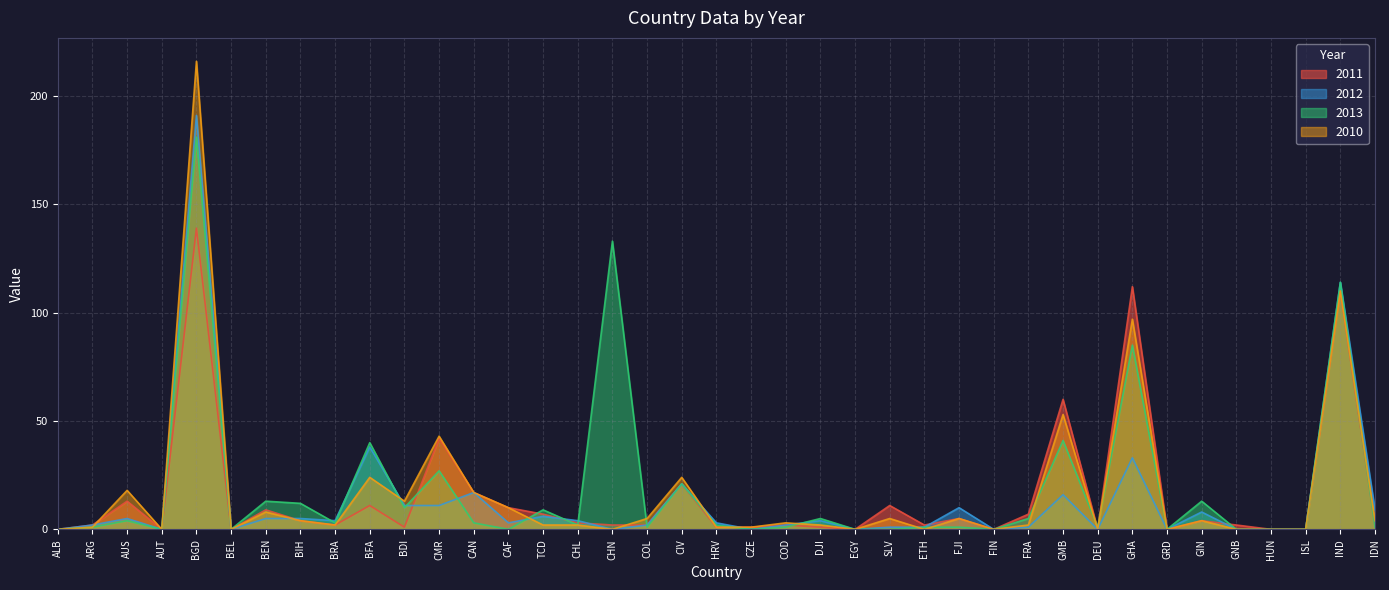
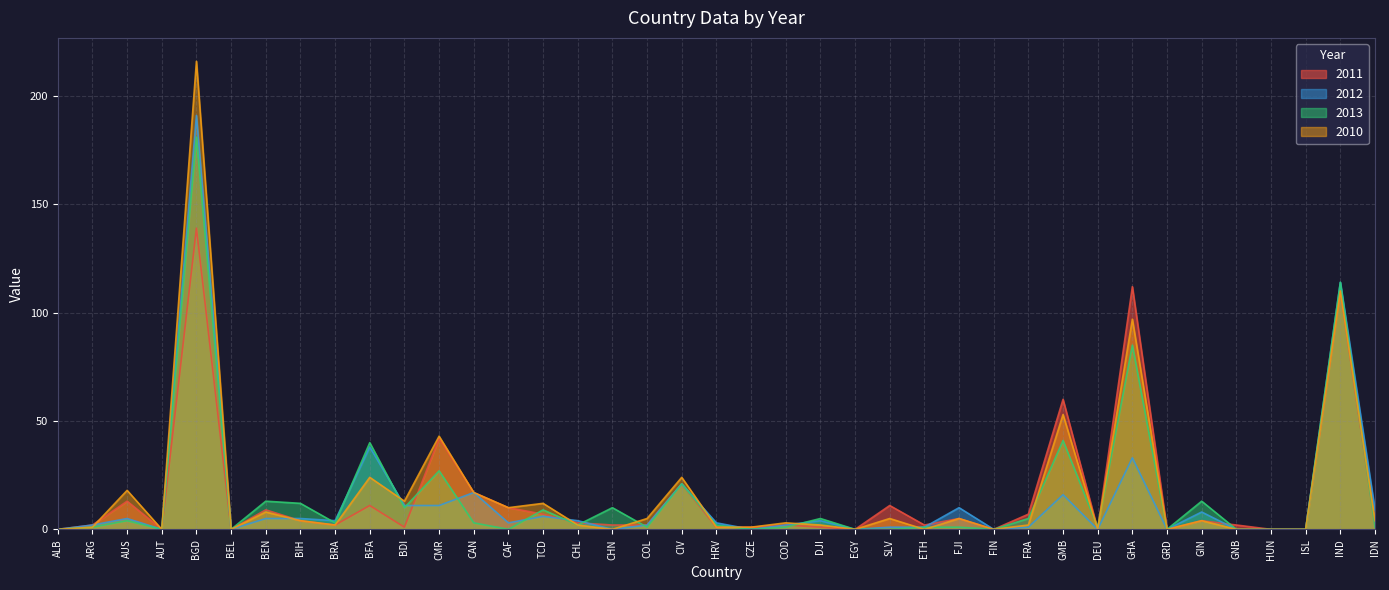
  {
    "2011": {
      "AUS": 13,
      "BGD": 139,
      "BFA": 11,
      "BDI": 1,
      "CHN": 2,
      "SLV": 11,
      "FRA": 7,
      "GMB": 60,
      "GHA": 112,
      "GNB": 2
    },
    "2012": {
      "BGD": 191,
      "BEN": 5,
      "BFA": 38,
      "CMR": 11,
      "CAF": 3,
      "FJI": 10,
      "GMB": 16,
      "GHA": 33,
      "GIN": 8,
      "IDN": 9
    },
    "2013": {
      "BGD": 181,
      "BEN": 13,
      "BIH": 12,
      "BFA": 40,
      "CMR": 27,
      "CAN": 3,
      "CAF": 0,
      "TCD": 9,
-     "CHN": 133,
+     "CHN": 10,
      "FJI": 1,
      "FRA": 5,
      "GMB": 41,
      "GHA": 85,
      "GIN": 13
    },
    "2010": {
      "AUS": 18,
      "BGD": 216,
      "BFA": 24,
      "BDI": 13,
-     "TCD": 2,
+     "TCD": 12,
      "COL": 5,
      "CIV": 24,
      "SLV": 5,
      "GMB": 53,
      "GHA": 97,
      "IDN": 4
    }
  }
